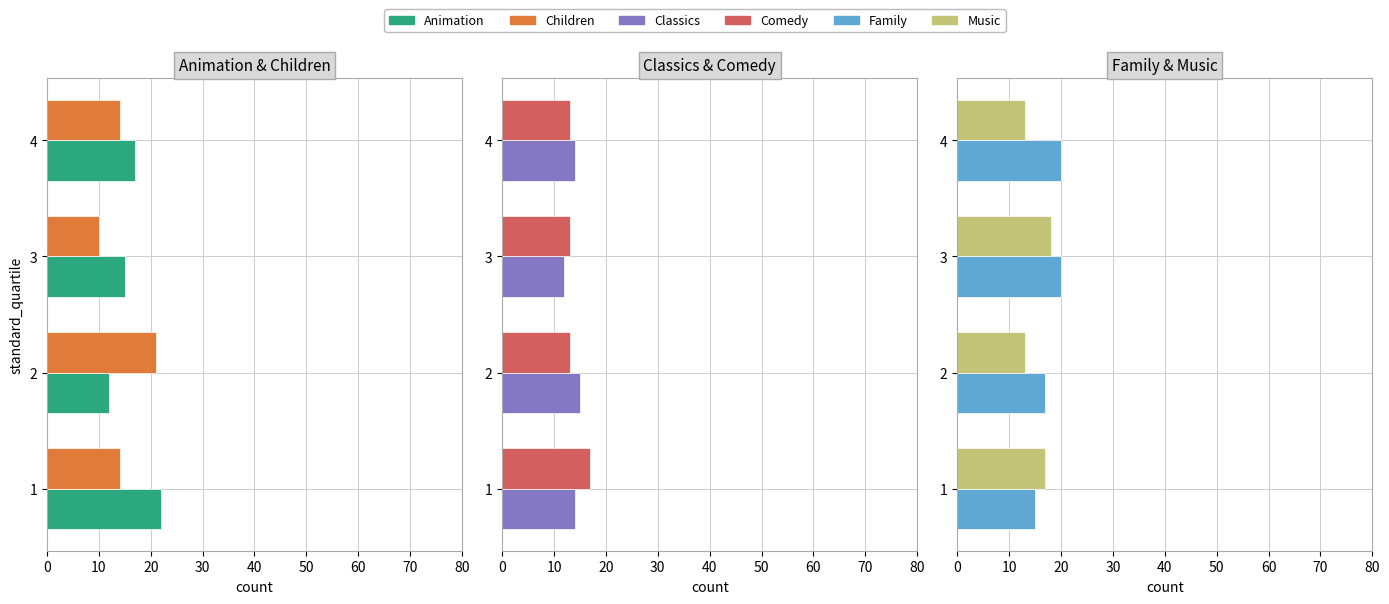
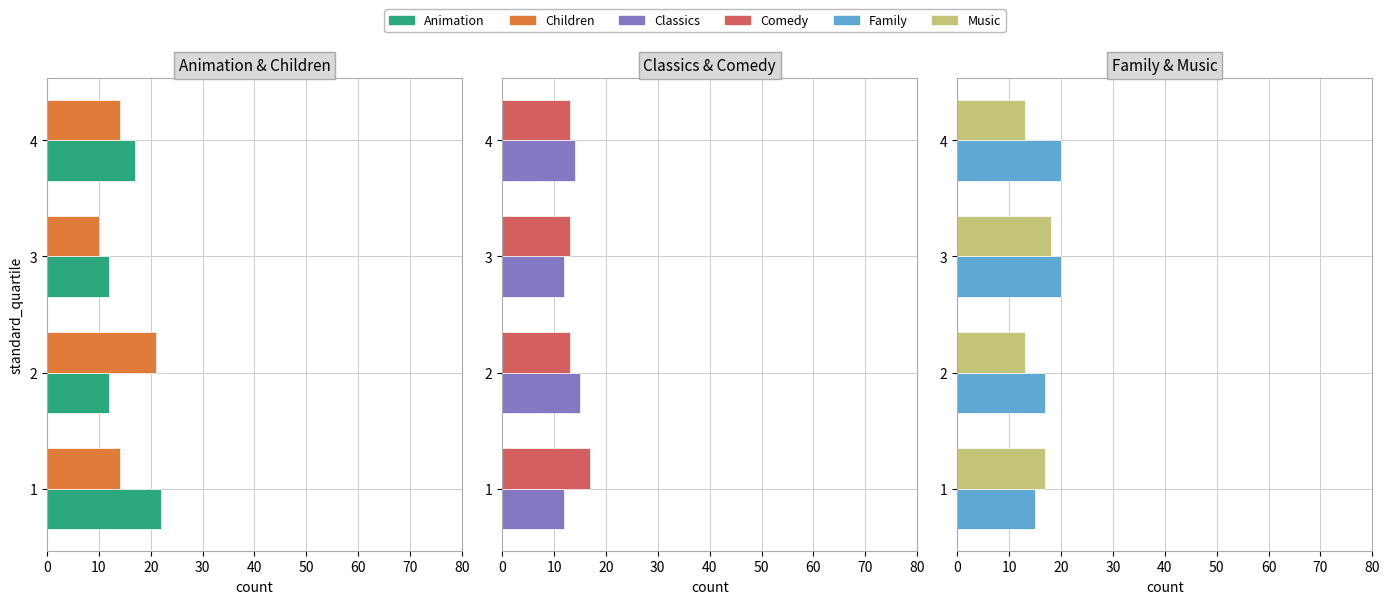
  {
    "Animation & Children": {
      "Animation": {
        "4": 17,
-       "3": 15,
+       "3": 12,
        "2": 12,
        "1": 22
      },
      "Children": {
        "4": 14,
        "3": 10,
        "2": 21,
        "1": 14
      }
    },
    "Classics & Comedy": {
      "Classics": {
        "4": 14,
        "3": 12,
        "2": 15,
-       "1": 14
+       "1": 12
      },
      "Comedy": {
        "4": 13,
        "3": 13,
        "2": 13,
        "1": 17
      }
    },
    "Family & Music": {
      "Family": {
        "4": 20,
        "3": 20,
        "2": 17,
        "1": 15
      },
      "Music": {
        "4": 13,
        "3": 18,
        "2": 13,
        "1": 17
      }
    }
  }
